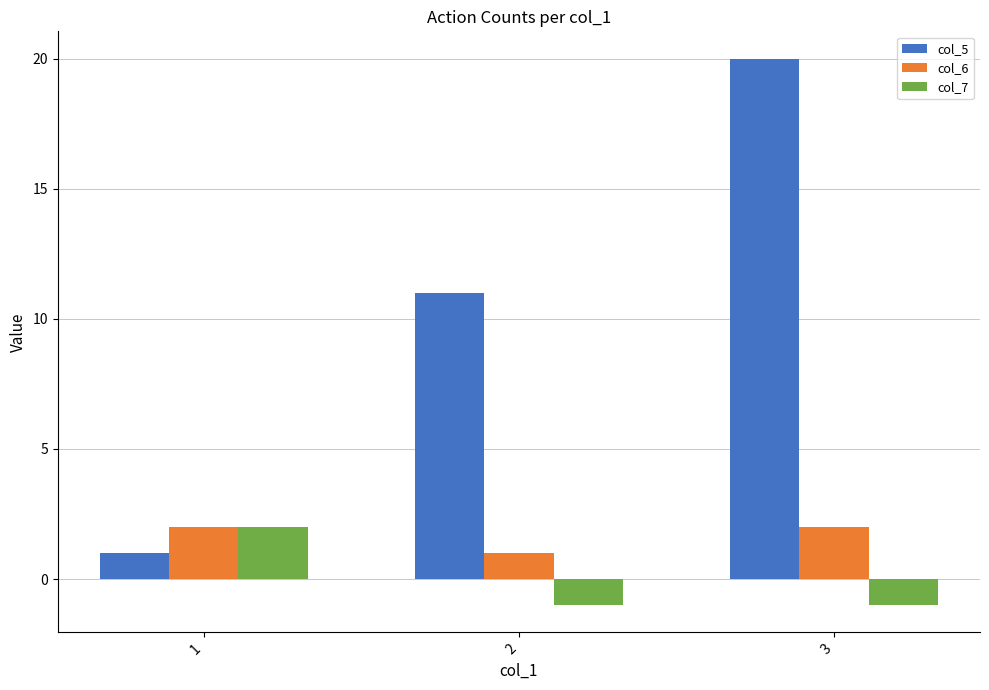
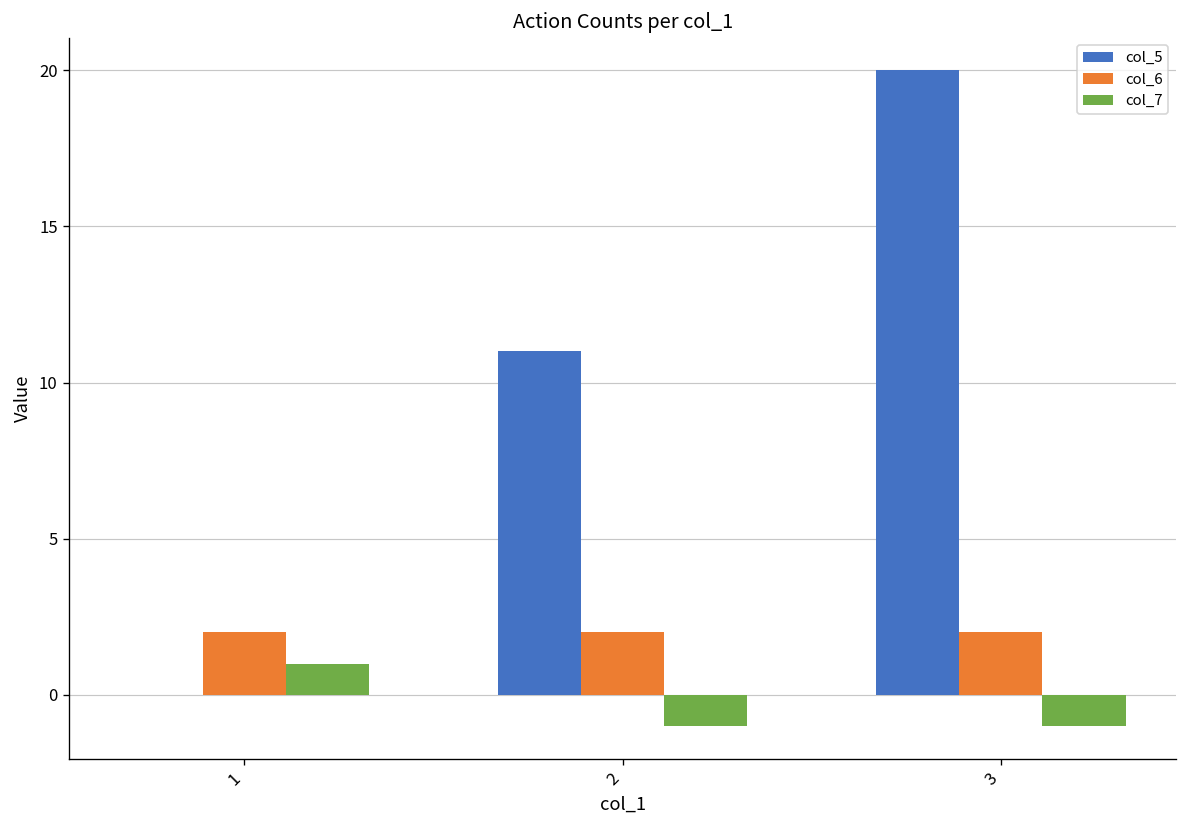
  {
    "col_5": {
-     "1": 1,
+     "1": 0,
      "2": 11,
      "3": 20
    },
    "col_6": {
      "1": 2,
-     "2": 1,
+     "2": 2,
      "3": 2
    },
    "col_7": {
-     "1": 2,
+     "1": 1,
      "2": -1,
      "3": -1
    }
  }
